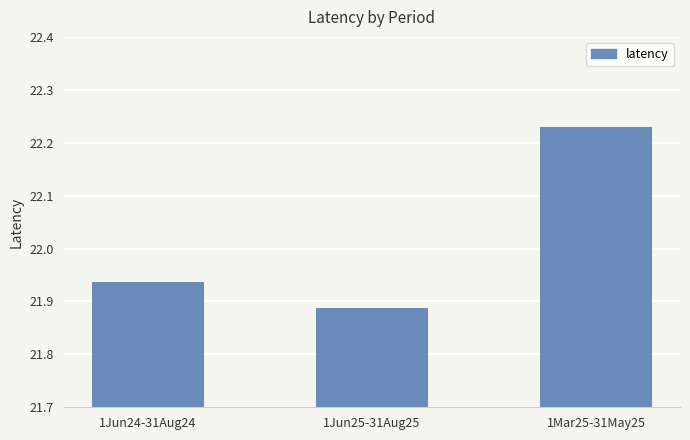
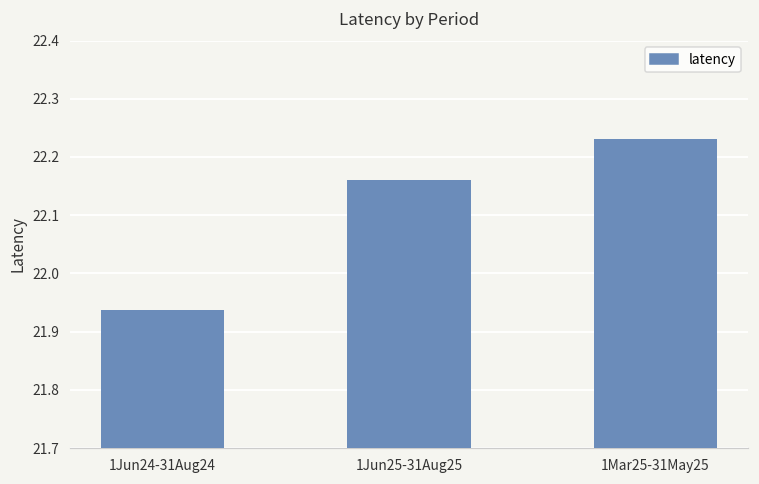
  {
    "1Jun24-31Aug24": 21.94,
-   "1Jun25-31Aug25": 21.89,
+   "1Jun25-31Aug25": 22.16,
    "1Mar25-31May25": 22.23
  }
